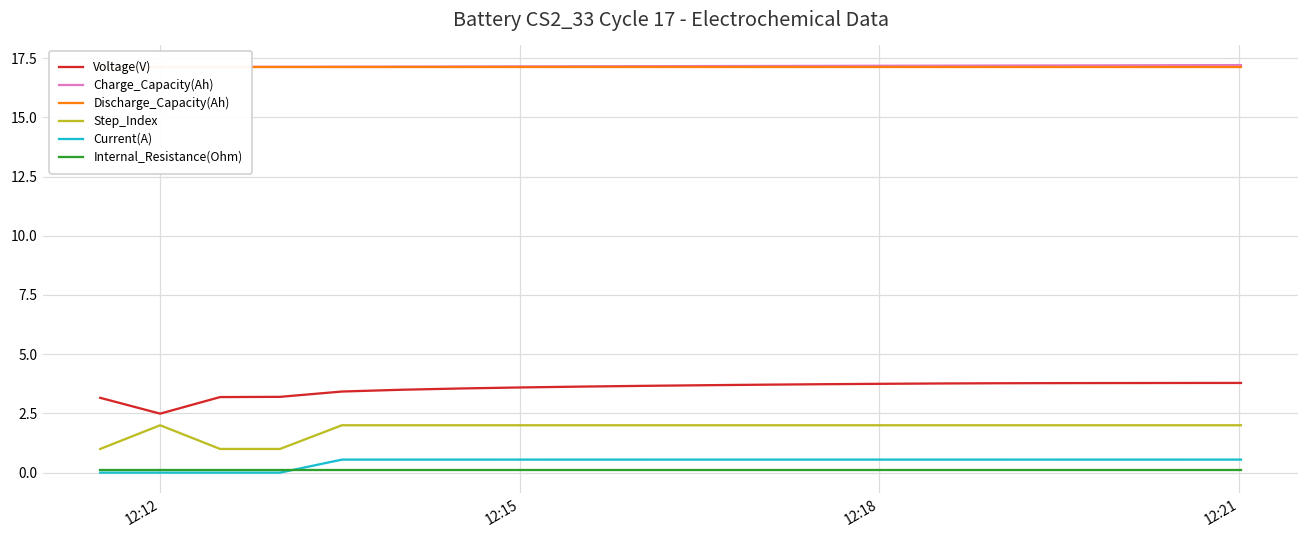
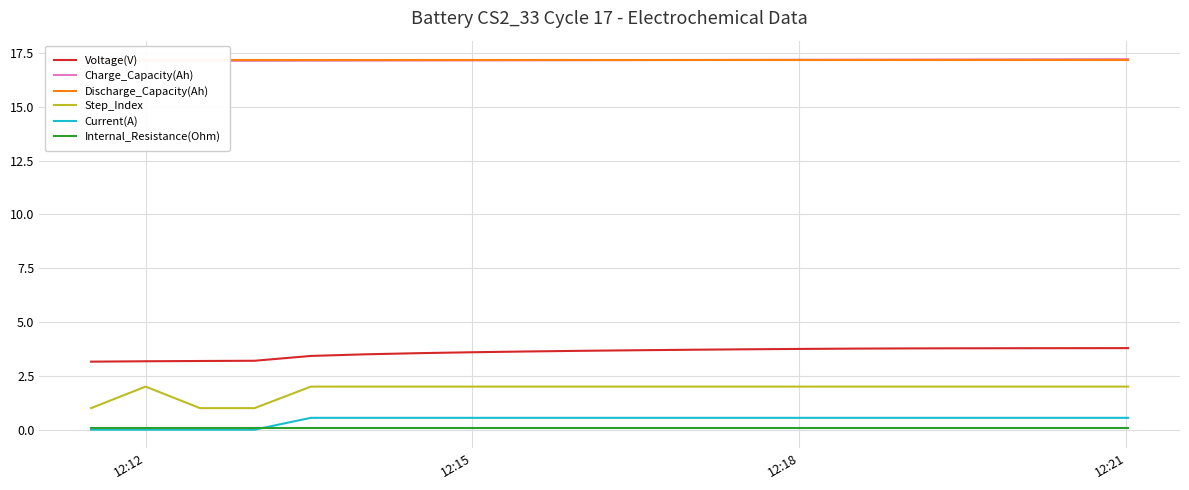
  {
    "Voltage(V)": {
-     "12:12": 2.5
+     "12:12": 3.2
    },
    "Step_Index": {
      "12:12": 2.0
    }
  }
